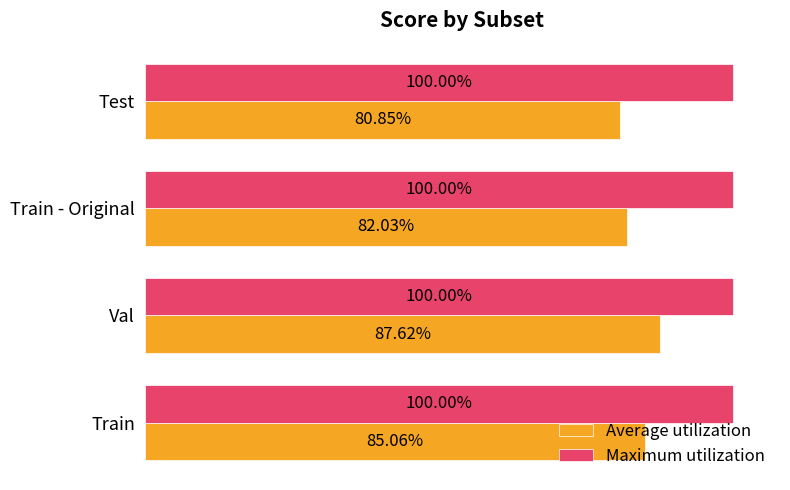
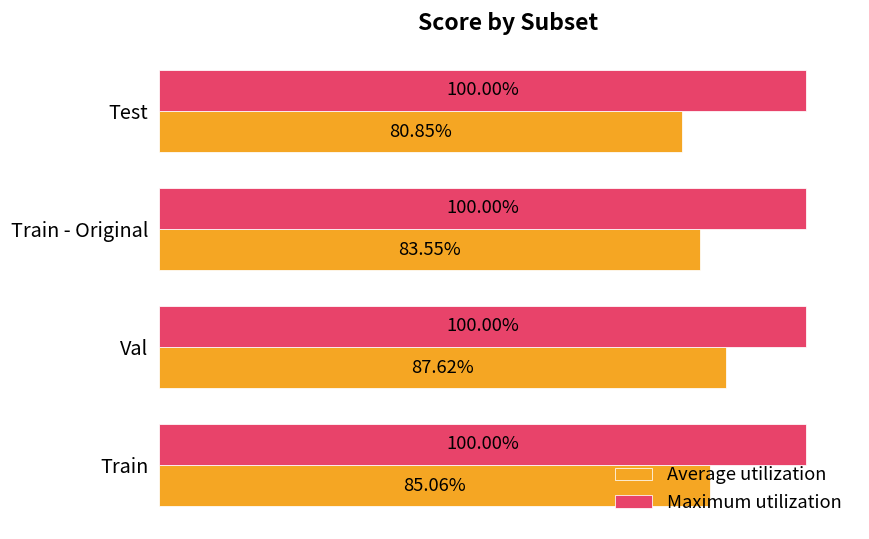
  {
    "Average utilization": {
      "Test": "80.85%",
-     "Train - Original": "82.03%",
+     "Train - Original": "83.55%",
      "Val": "87.62%",
      "Train": "85.06%"
    },
    "Maximum utilization": {
      "Test": "100.00%",
      "Train - Original": "100.00%",
      "Val": "100.00%",
      "Train": "100.00%"
    }
  }
